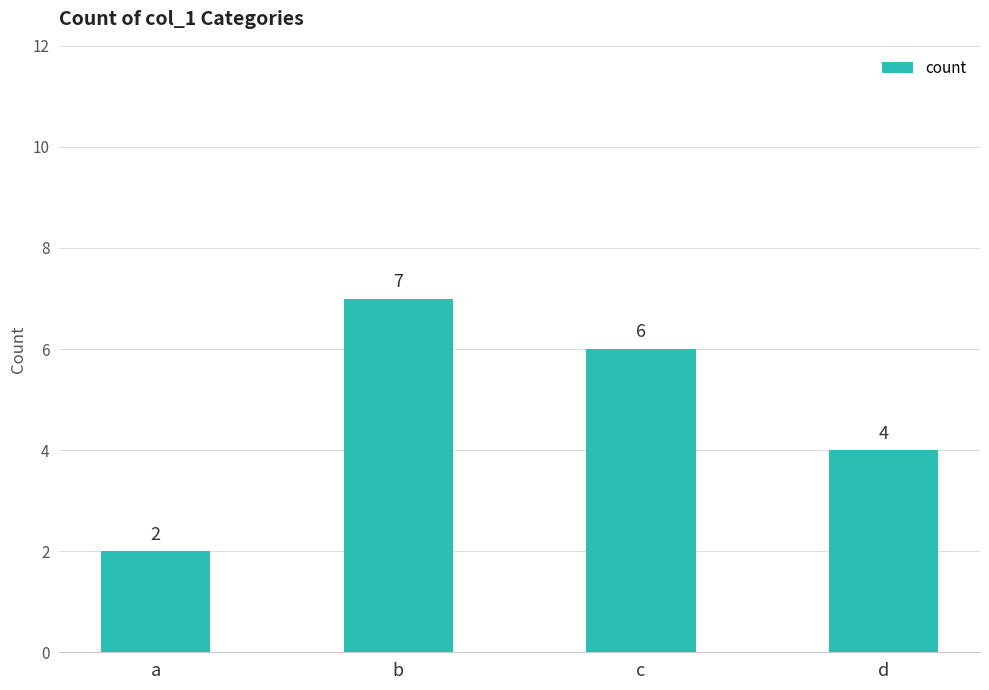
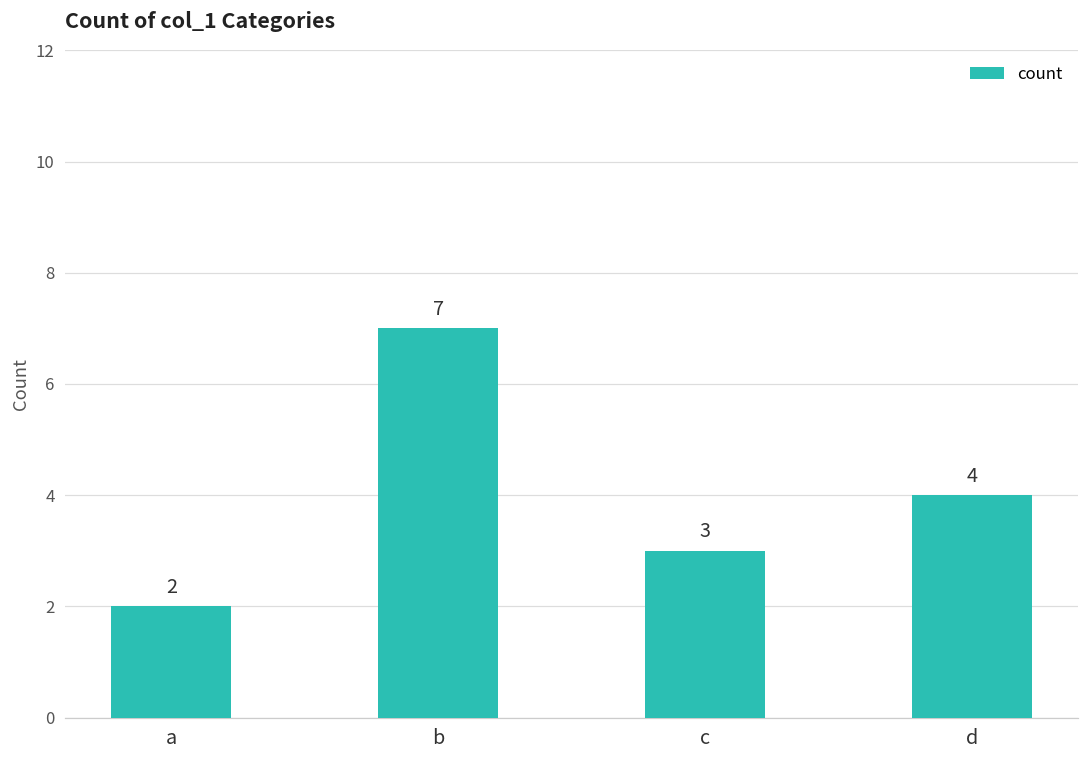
  {
    "a": 2,
    "b": 7,
-   "c": 6,
+   "c": 3,
    "d": 4
  }
